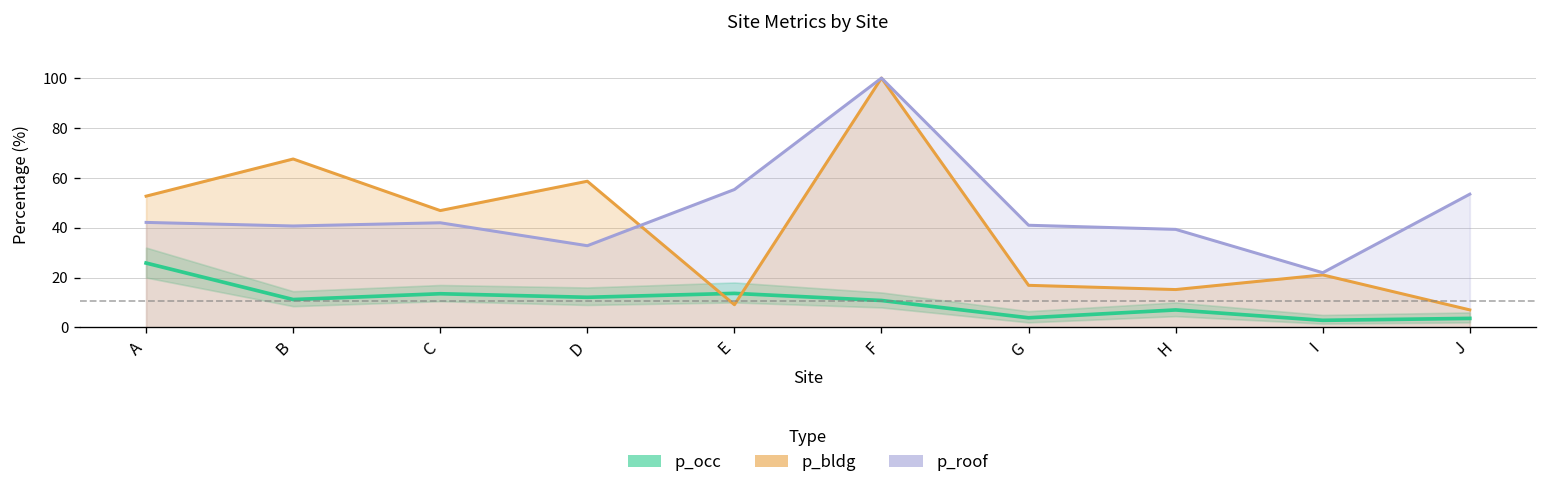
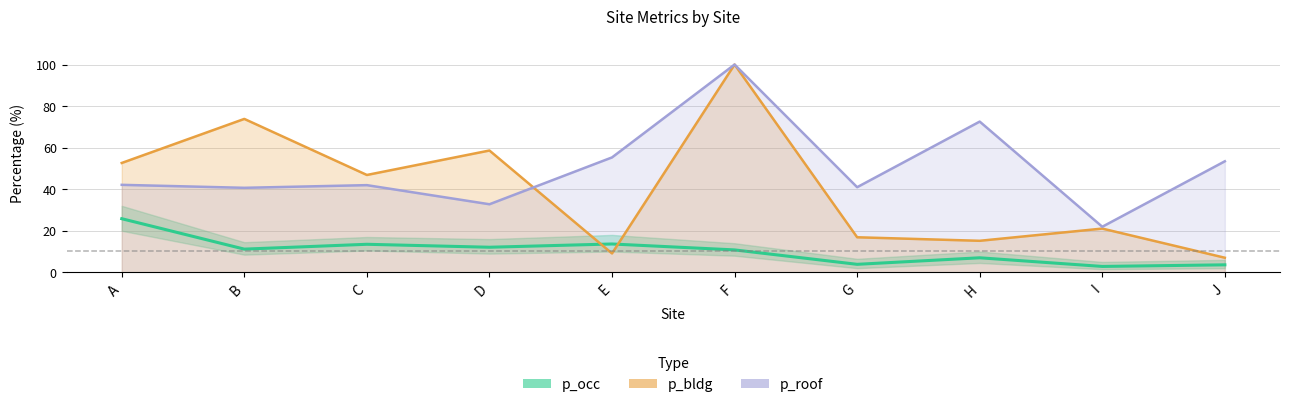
  {
    "p_bldg": {
      "A": 53,
-     "B": 68,
+     "B": 74,
      "C": 47,
      "D": 59,
      "E": 9,
      "G": 17,
      "H": 15
    },
    "p_roof": {
      "A": 42,
      "B": 41,
      "C": 42,
      "D": 33,
      "E": 55,
      "G": 41,
-     "H": 39,
+     "H": 73,
      "J": 53
    }
  }
